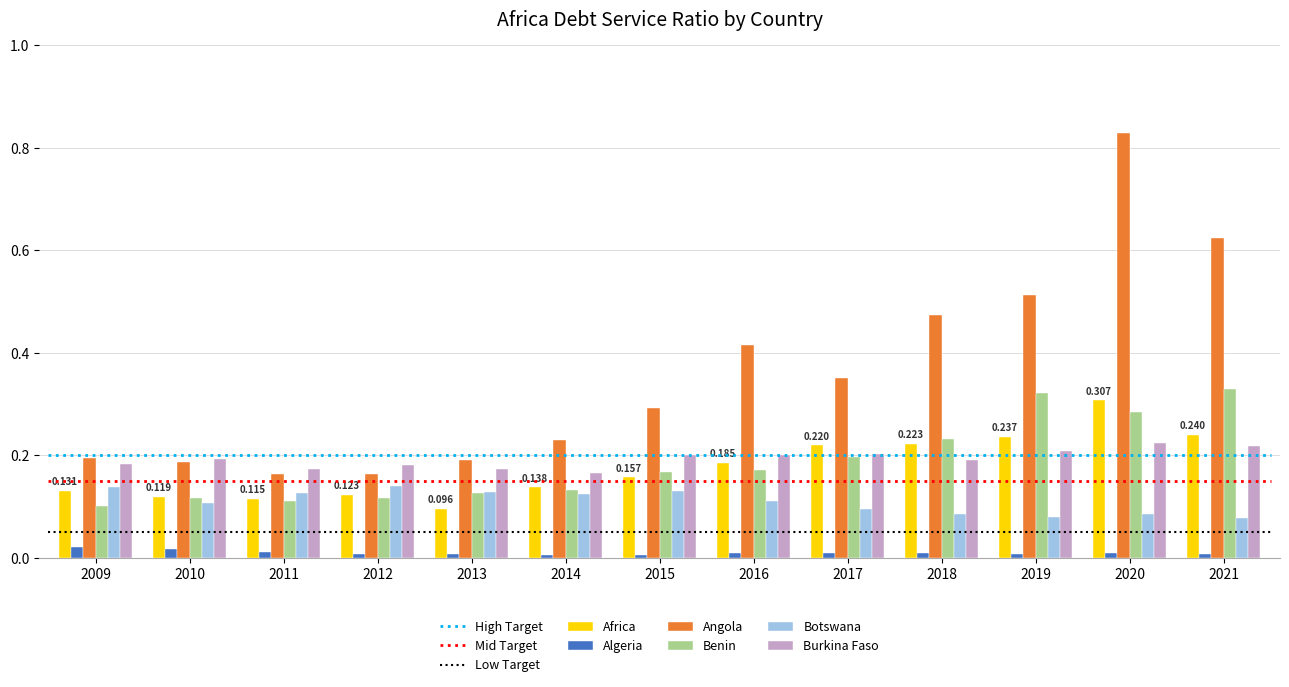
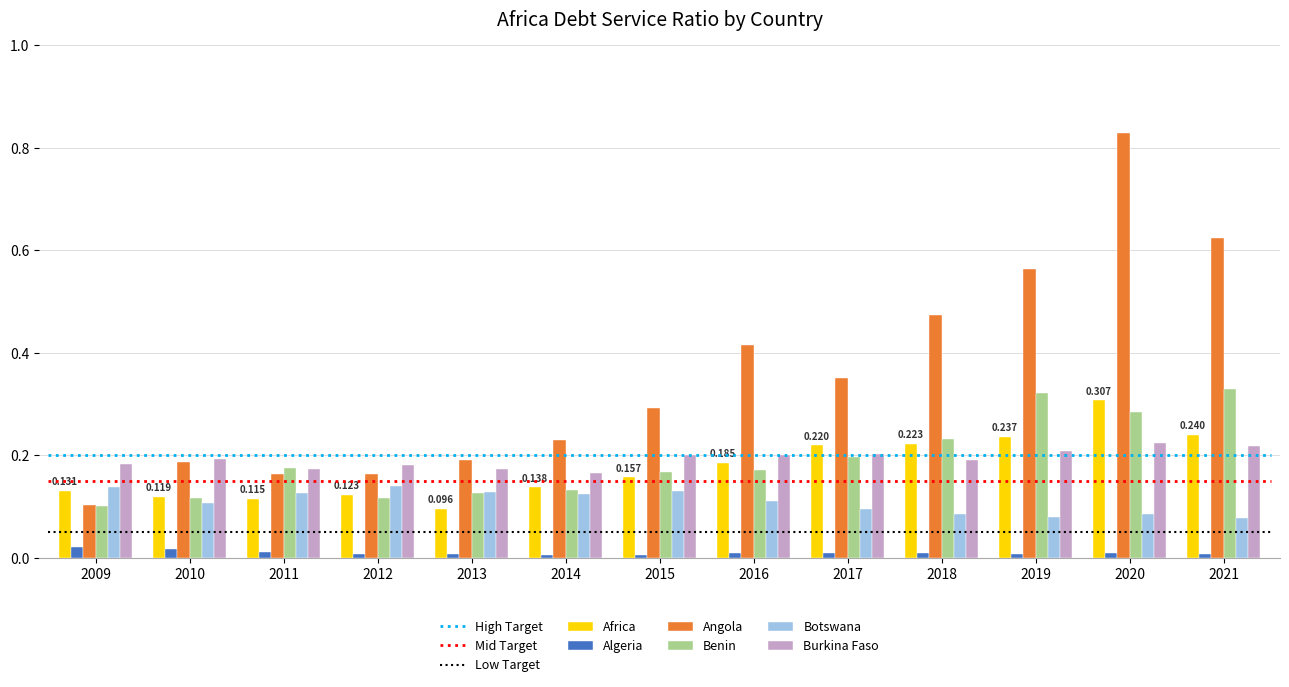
  {
    "Africa": {
      "2009": 0.131,
      "2010": 0.119,
      "2011": 0.115,
      "2012": 0.123,
      "2013": 0.096,
      "2014": 0.138,
      "2015": 0.157,
      "2016": 0.185,
      "2017": 0.220,
      "2018": 0.223,
      "2019": 0.237,
      "2020": 0.307,
      "2021": 0.240
    },
    "Algeria": {
      "2009": 0.02,
      "2010": 0.02,
      "2011": 0.01,
      "2012": 0.01,
      "2013": 0.01,
      "2014": 0.01,
      "2015": 0.01,
      "2016": 0.01,
      "2017": 0.01,
      "2018": 0.01,
      "2019": 0.01,
      "2020": 0.01,
      "2021": 0.01
    },
    "Angola": {
-     "2009": 0.20,
+     "2009": 0.10,
      "2010": 0.19,
      "2011": 0.16,
      "2012": 0.16,
      "2013": 0.19,
      "2014": 0.23,
      "2015": 0.29,
      "2016": 0.42,
      "2017": 0.35,
      "2018": 0.47,
-     "2019": 0.51,
+     "2019": 0.56,
      "2020": 0.83,
      "2021": 0.62
    },
    "Benin": {
      "2009": 0.10,
      "2010": 0.12,
-     "2011": 0.11,
+     "2011": 0.17,
      "2012": 0.12,
      "2013": 0.13,
      "2014": 0.13,
      "2015": 0.17,
      "2016": 0.17,
      "2017": 0.20,
      "2018": 0.23,
      "2019": 0.32,
      "2020": 0.28,
      "2021": 0.33
    }
  }
